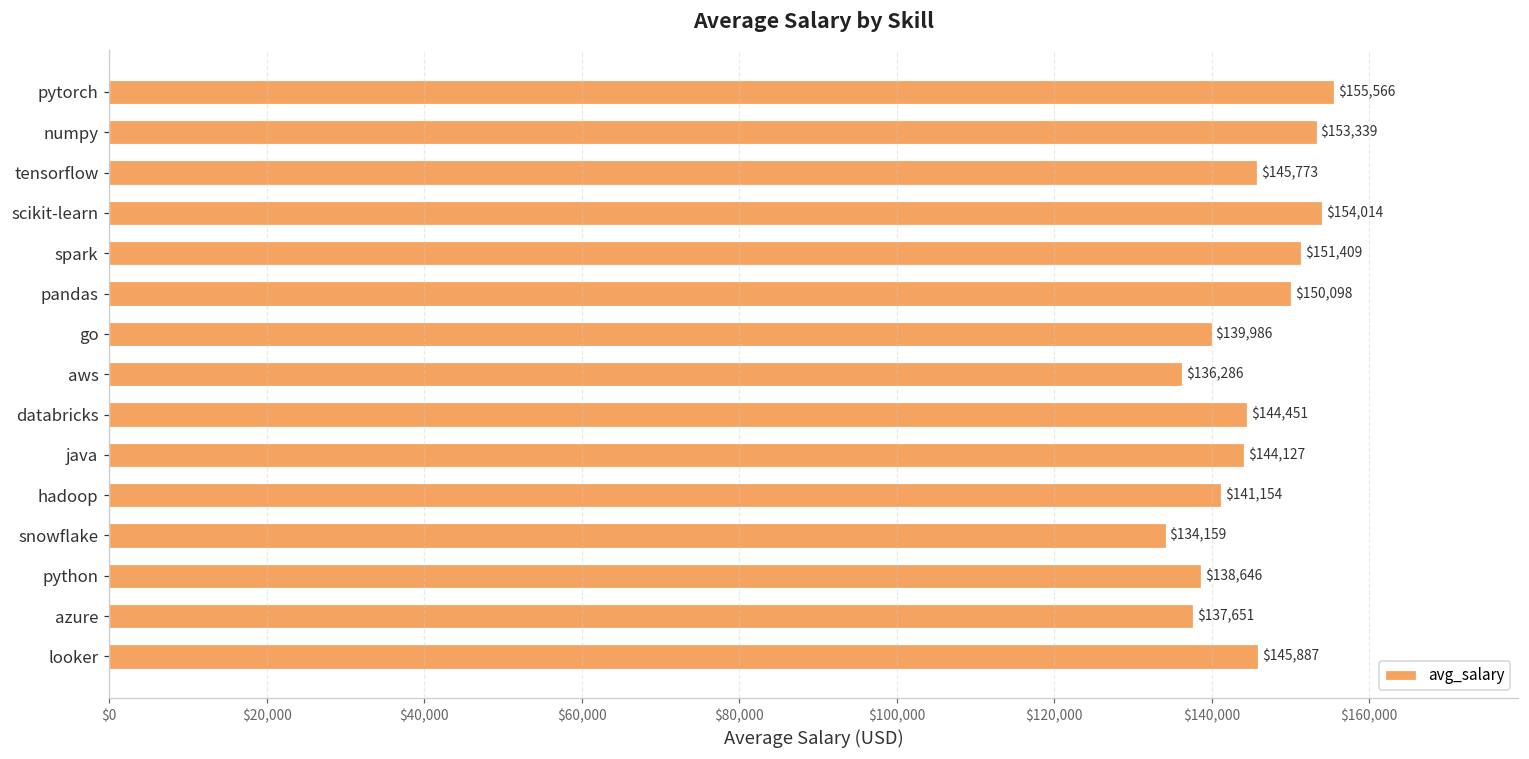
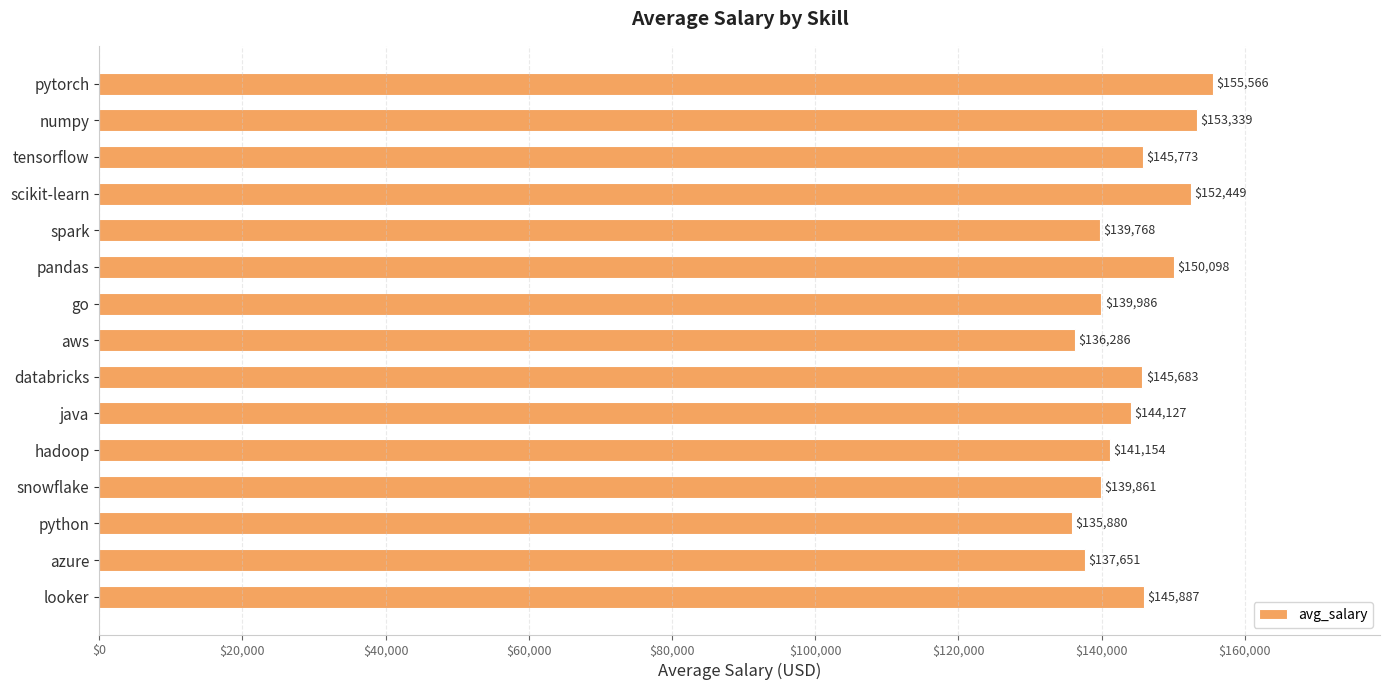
  {
    "pytorch": "$155,566",
    "numpy": "$153,339",
    "tensorflow": "$145,773",
-   "scikit-learn": "$154,014",
-   "spark": "$151,409",
+   "scikit-learn": "$152,449",
+   "spark": "$139,768",
    "pandas": "$150,098",
    "go": "$139,986",
    "aws": "$136,286",
-   "databricks": "$144,451",
+   "databricks": "$145,683",
    "java": "$144,127",
    "hadoop": "$141,154",
-   "snowflake": "$134,159",
-   "python": "$138,646",
+   "snowflake": "$139,861",
+   "python": "$135,880",
    "azure": "$137,651",
    "looker": "$145,887"
  }
